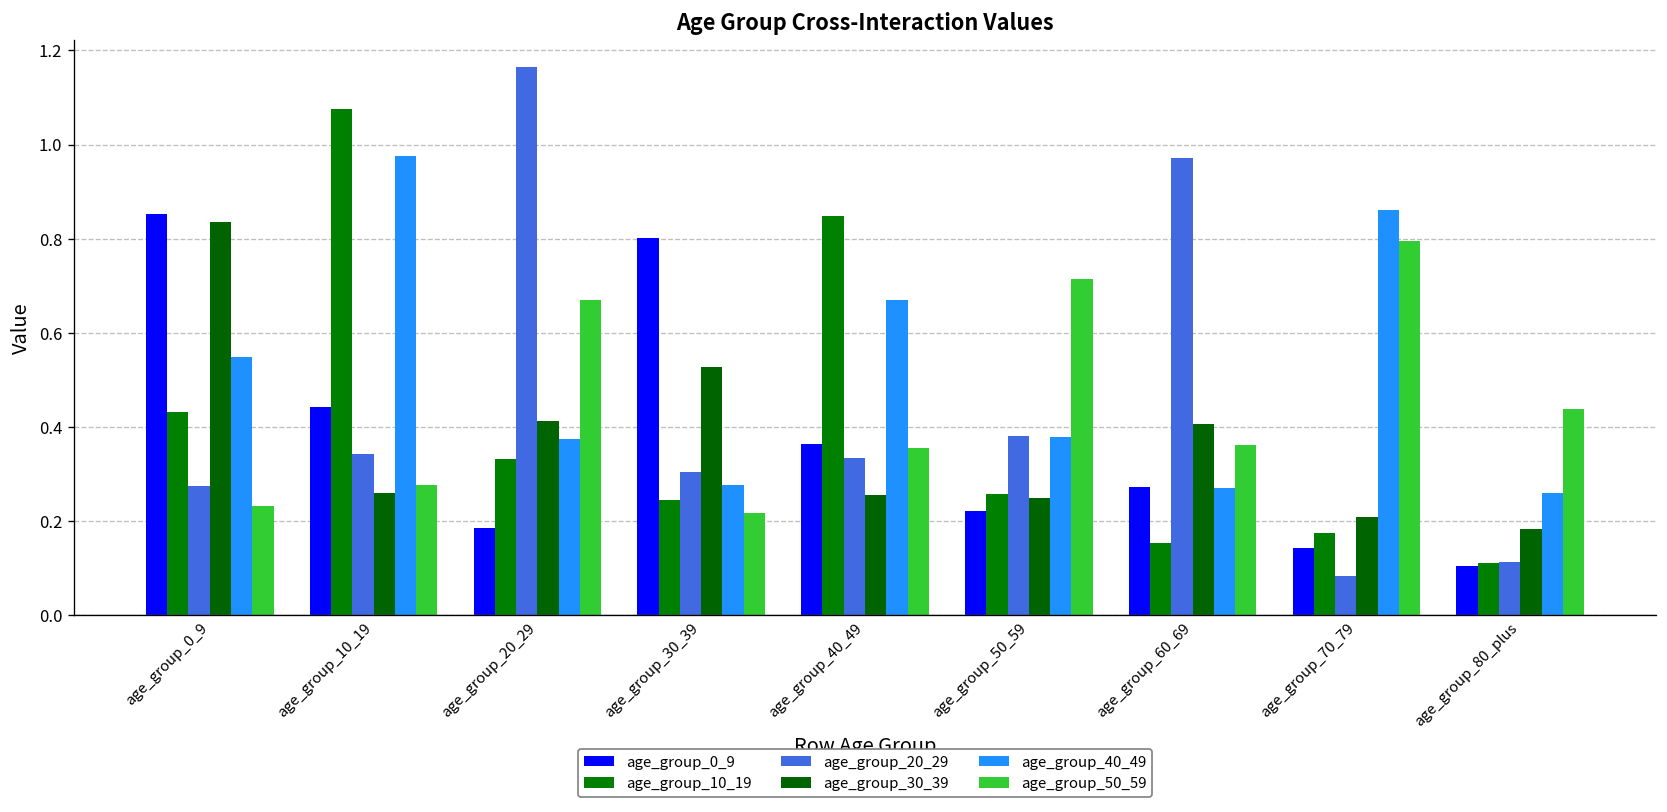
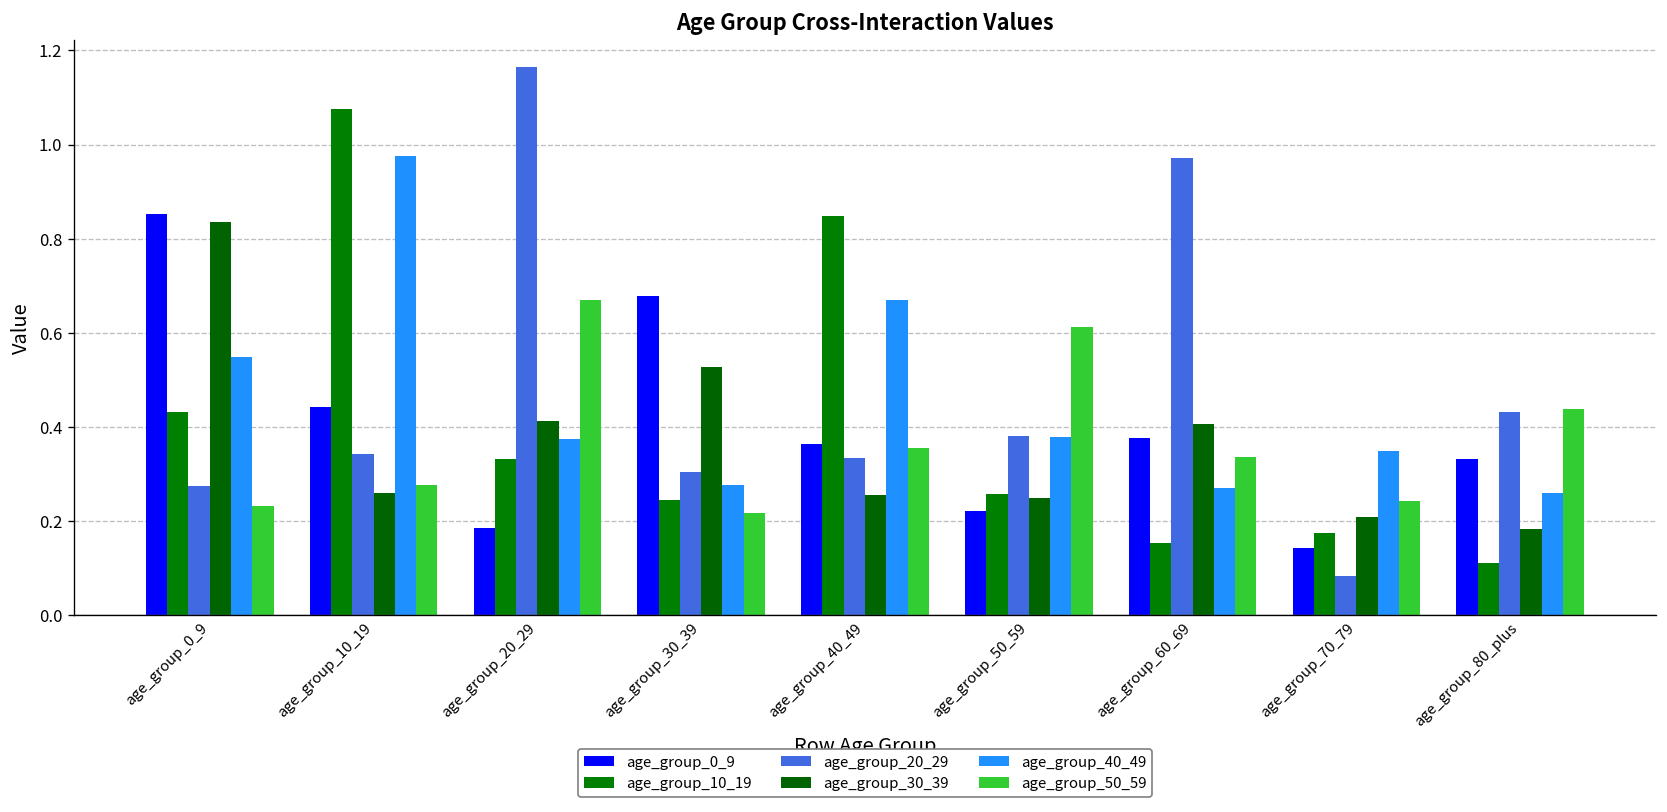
  {
    "age_group_0_9": {
      "age_group_0_9": 0.85,
      "age_group_10_19": 0.44,
      "age_group_20_29": 0.18,
-     "age_group_30_39": 0.80,
+     "age_group_30_39": 0.68,
      "age_group_40_49": 0.36,
      "age_group_50_59": 0.22,
-     "age_group_60_69": 0.27,
+     "age_group_60_69": 0.38,
      "age_group_70_79": 0.14,
-     "age_group_80_plus": 0.11
+     "age_group_80_plus": 0.33
    },
    "age_group_20_29": {
      "age_group_0_9": 0.28,
      "age_group_10_19": 0.34,
      "age_group_20_29": 1.16,
      "age_group_30_39": 0.31,
      "age_group_40_49": 0.33,
      "age_group_50_59": 0.38,
      "age_group_60_69": 0.97,
      "age_group_70_79": 0.08,
-     "age_group_80_plus": 0.11
+     "age_group_80_plus": 0.43
    },
    "age_group_40_49": {
      "age_group_0_9": 0.55,
      "age_group_10_19": 0.98,
      "age_group_20_29": 0.37,
      "age_group_30_39": 0.28,
      "age_group_40_49": 0.67,
      "age_group_50_59": 0.38,
      "age_group_60_69": 0.27,
-     "age_group_70_79": 0.86,
+     "age_group_70_79": 0.35,
      "age_group_80_plus": 0.26
    },
    "age_group_50_59": {
      "age_group_0_9": 0.23,
      "age_group_10_19": 0.28,
      "age_group_20_29": 0.67,
      "age_group_30_39": 0.22,
      "age_group_40_49": 0.36,
-     "age_group_50_59": 0.71,
-     "age_group_60_69": 0.36,
-     "age_group_70_79": 0.79,
+     "age_group_50_59": 0.61,
+     "age_group_60_69": 0.34,
+     "age_group_70_79": 0.24,
      "age_group_80_plus": 0.44
    }
  }
